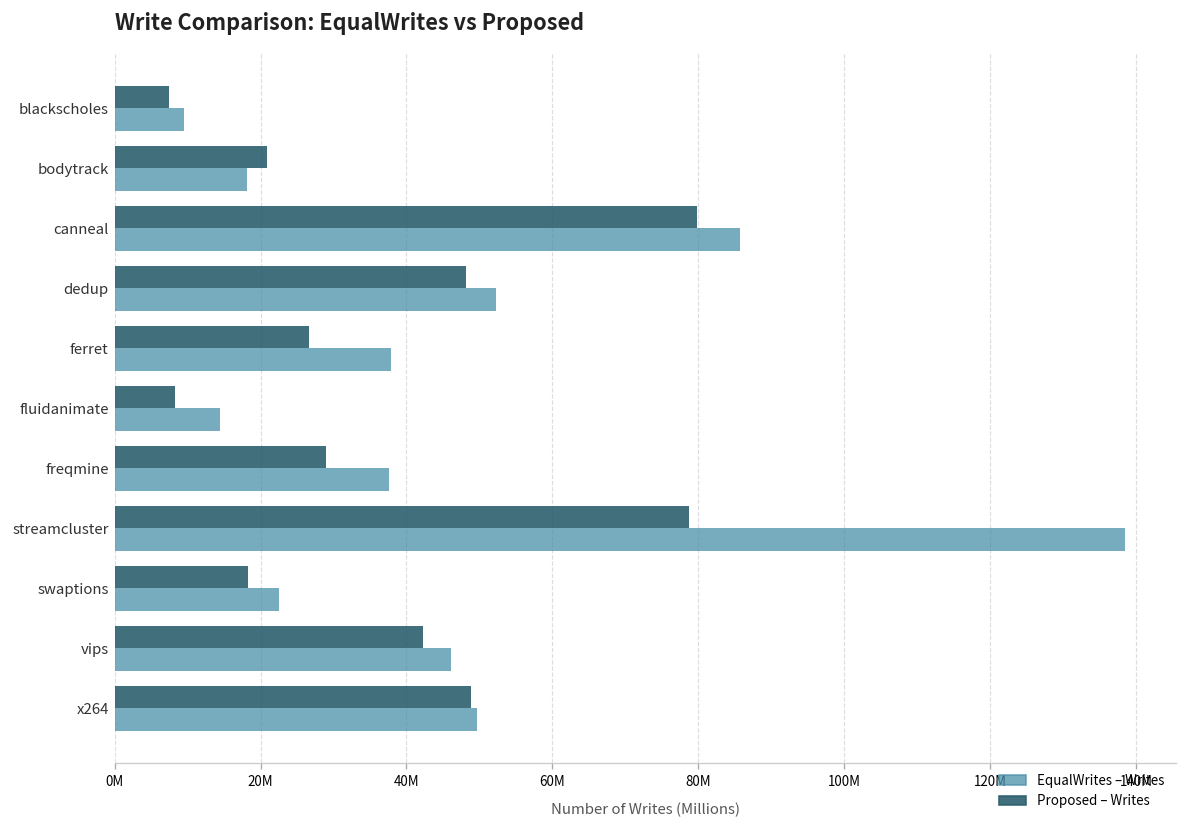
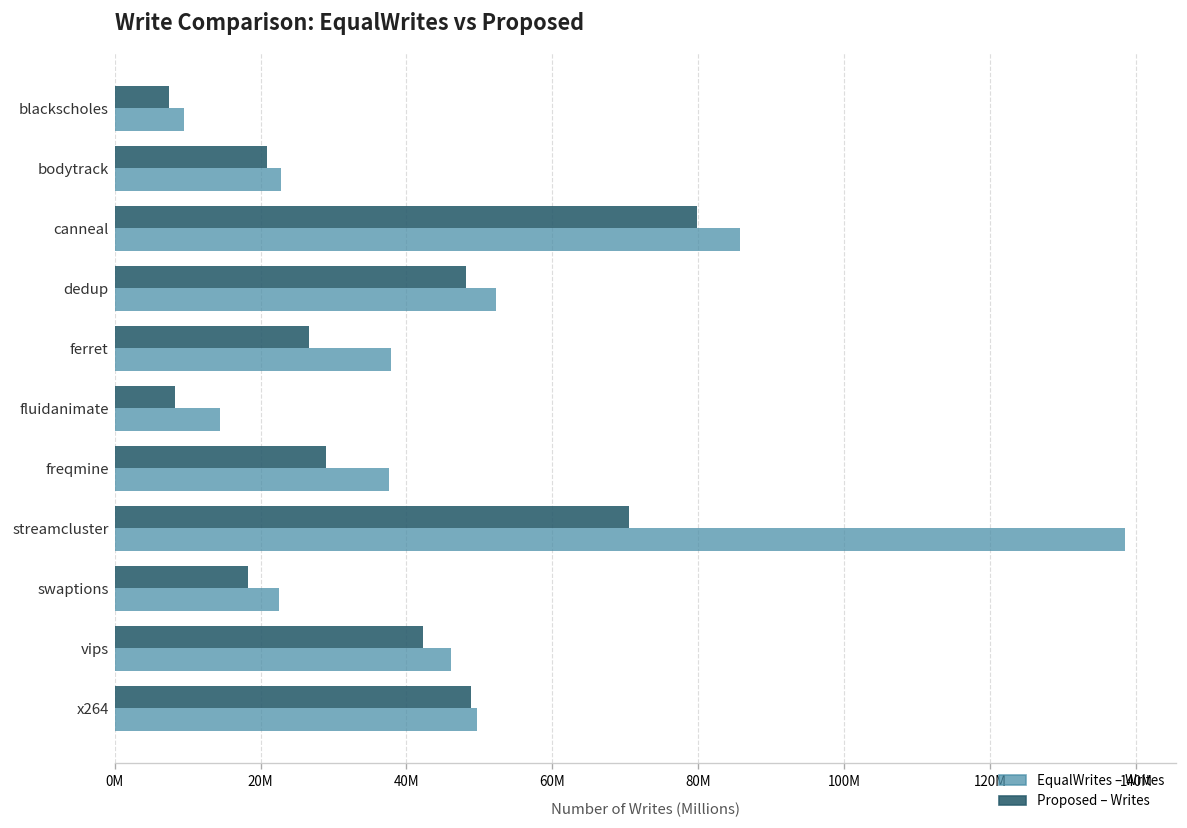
  {
    "EqualWrites – Writes": {
      "blackscholes": 9000000,
-     "bodytrack": 18000000,
+     "bodytrack": 23000000,
      "canneal": 86000000,
      "dedup": 52000000,
      "ferret": 38000000,
      "fluidanimate": 14000000,
      "freqmine": 38000000,
      "streamcluster": 139000000,
      "swaptions": 23000000,
      "vips": 46000000,
      "x264": 50000000
    },
    "Proposed – Writes": {
      "blackscholes": 7000000,
      "bodytrack": 21000000,
      "canneal": 80000000,
      "dedup": 48000000,
      "ferret": 27000000,
      "fluidanimate": 8000000,
      "freqmine": 29000000,
-     "streamcluster": 79000000,
+     "streamcluster": 71000000,
      "swaptions": 18000000,
      "vips": 42000000,
      "x264": 49000000
    }
  }
